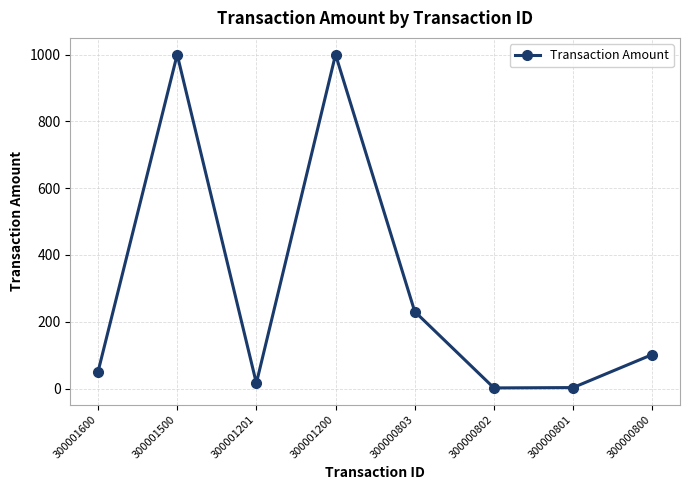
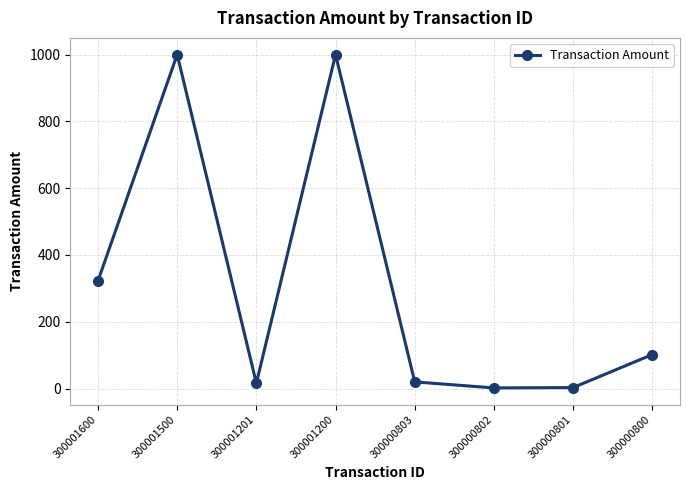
  {
-   "300001600": 50,
+   "300001600": 320,
    "300001500": 1000,
    "300001201": 20,
    "300001200": 1000,
-   "300000803": 230,
+   "300000803": 20,
    "300000802": 0,
    "300000801": 0,
    "300000800": 100
  }
